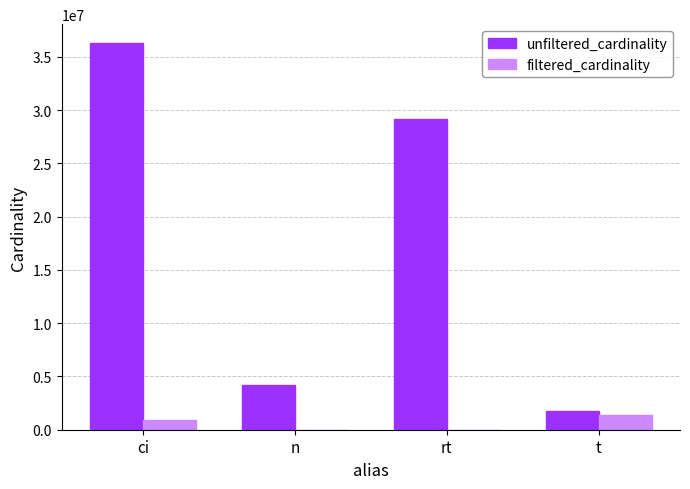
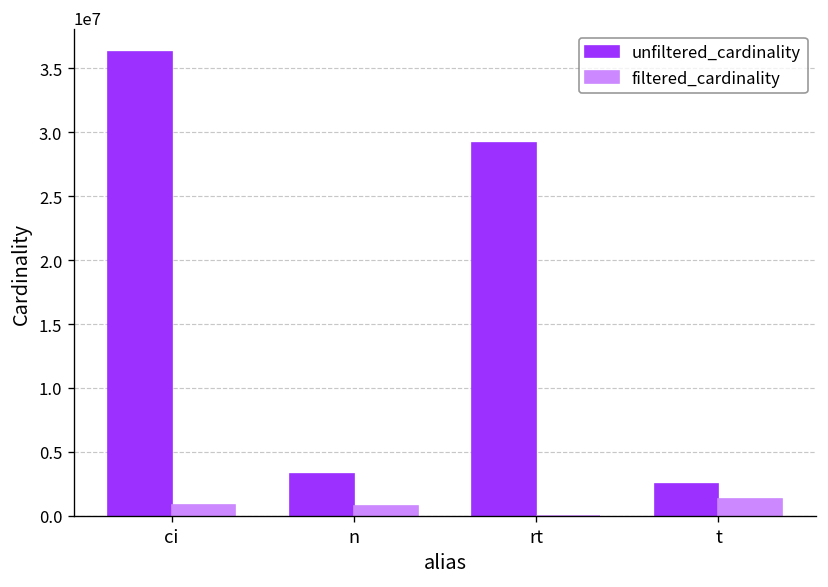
  {
    "unfiltered_cardinality": {
      "ci": 36200000,
-     "n": 4200000,
+     "n": 3300000,
      "rt": 29200000,
-     "t": 1700000
+     "t": 2500000
    },
    "filtered_cardinality": {
      "ci": 900000,
-     "n": 0,
+     "n": 800000,
      "t": 1400000
    }
  }
